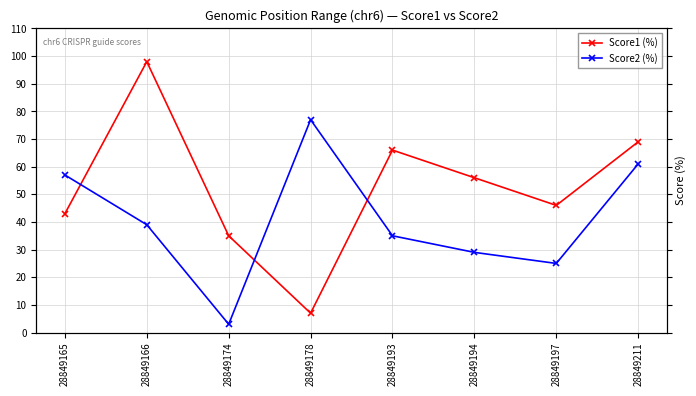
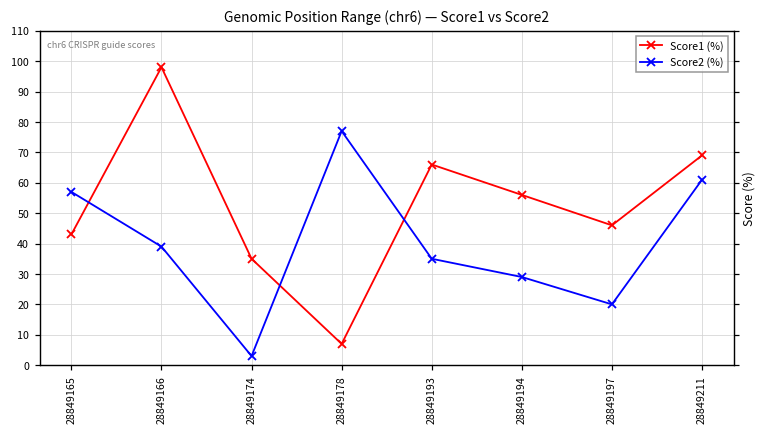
  {
    "Score1 (%)": {
      "28849165": 43,
      "28849166": 98,
      "28849174": 35,
      "28849178": 7,
      "28849193": 66,
      "28849194": 56,
      "28849197": 46,
      "28849211": 69
    },
    "Score2 (%)": {
      "28849165": 57,
      "28849166": 39,
      "28849174": 3,
      "28849178": 77,
      "28849193": 35,
      "28849194": 29,
-     "28849197": 25,
+     "28849197": 20,
      "28849211": 61
    }
  }
